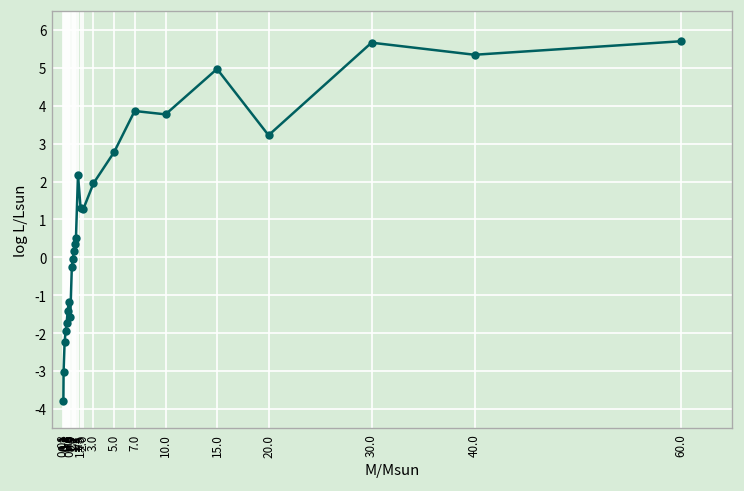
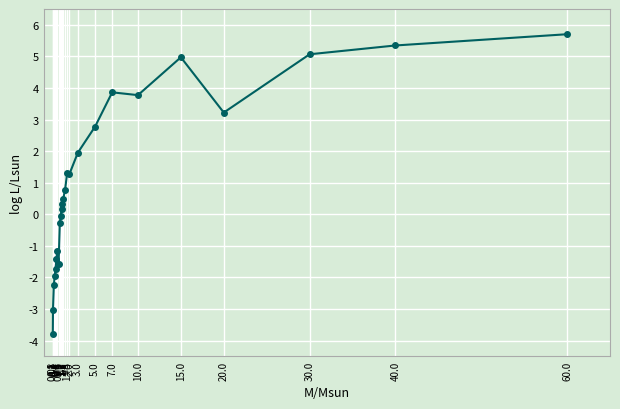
  {
    "0.08": -3.8,
    "0.75": -1.6,
    "1.3": 0.5,
-   "1.5": 2.2,
+   "1.5": 0.8,
    "1.75": 1.3,
    "2.0": 1.3,
    "3.0": 2.0,
    "5.0": 2.8,
    "7.0": 3.9,
    "10.0": 3.8,
    "15.0": 5.0,
    "20.0": 3.2,
-   "30.0": 5.7,
+   "30.0": 5.1,
    "40.0": 5.3,
    "60.0": 5.7
  }
